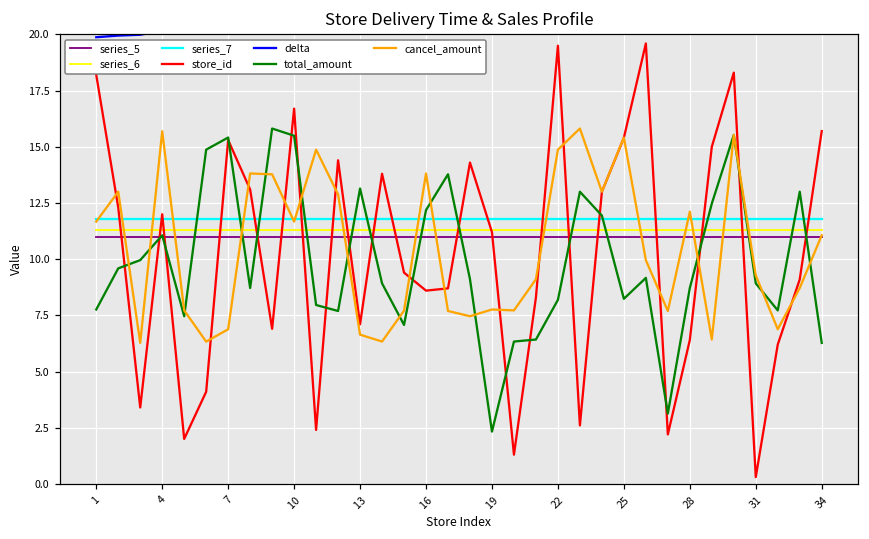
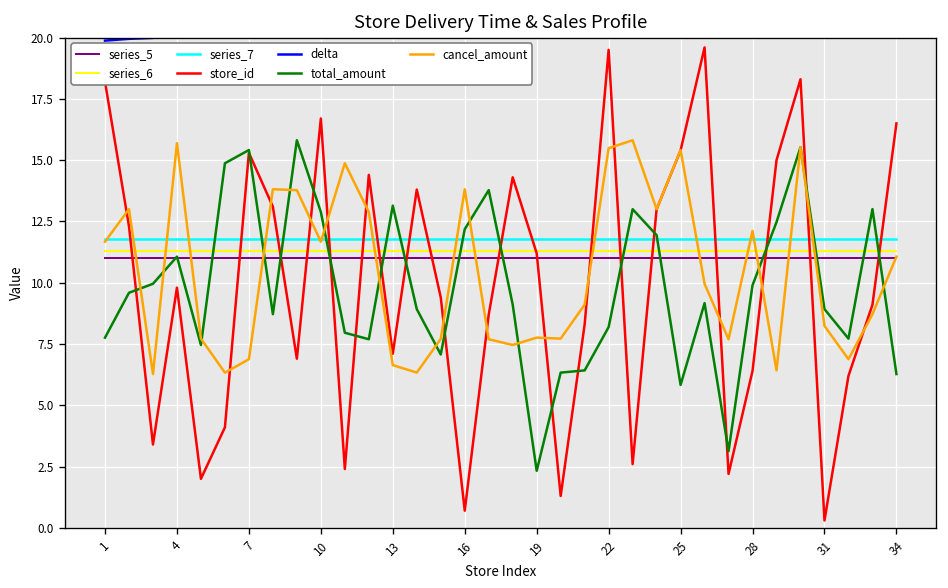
  {
    "series_5": {
      "1": 11.0,
      "7": 11.0,
      "10": 11.0,
      "13": 11.0,
      "16": 11.0,
      "19": 11.0,
      "22": 11.0,
      "25": 11.0,
      "28": 11.0,
      "31": 11.0
    },
    "series_6": {
      "1": 11.3,
      "4": 11.3,
      "7": 11.3,
      "10": 11.3,
      "13": 11.3,
      "16": 11.3,
      "22": 11.3,
      "25": 11.3,
      "28": 11.3,
      "31": 11.3,
      "34": 11.3
    },
    "series_7": {
      "1": 11.8,
      "4": 11.8,
      "7": 11.8,
      "10": 11.8,
      "13": 11.8,
      "16": 11.8,
      "19": 11.8,
      "22": 11.8,
      "25": 11.8,
      "28": 11.8,
      "31": 11.8,
      "34": 11.8
    },
    "store_id": {
-     "4": 12.0,
+     "4": 9.8,
      "10": 16.7,
      "13": 7.1,
-     "16": 8.6,
+     "16": 0.7,
      "22": 19.5,
      "28": 6.4,
      "31": 0.3,
-     "34": 15.7
+     "34": 16.5
    },
    "delta": {
      "1": 19.9
    },
    "total_amount": {
      "1": 7.8,
-     "10": 15.5,
+     "10": 12.9,
      "13": 13.1,
      "16": 12.2,
      "19": 2.3,
      "22": 8.2,
-     "25": 8.2,
-     "28": 8.7,
+     "25": 5.8,
+     "28": 9.9,
      "31": 8.9,
      "34": 6.3
    },
    "cancel_amount": {
      "1": 11.7,
      "4": 15.7,
      "7": 6.9,
      "10": 11.7,
      "13": 6.6,
      "16": 13.8,
      "19": 7.8,
-     "22": 14.9,
+     "22": 15.5,
      "28": 12.1,
-     "31": 9.3
+     "31": 8.2
    }
  }
